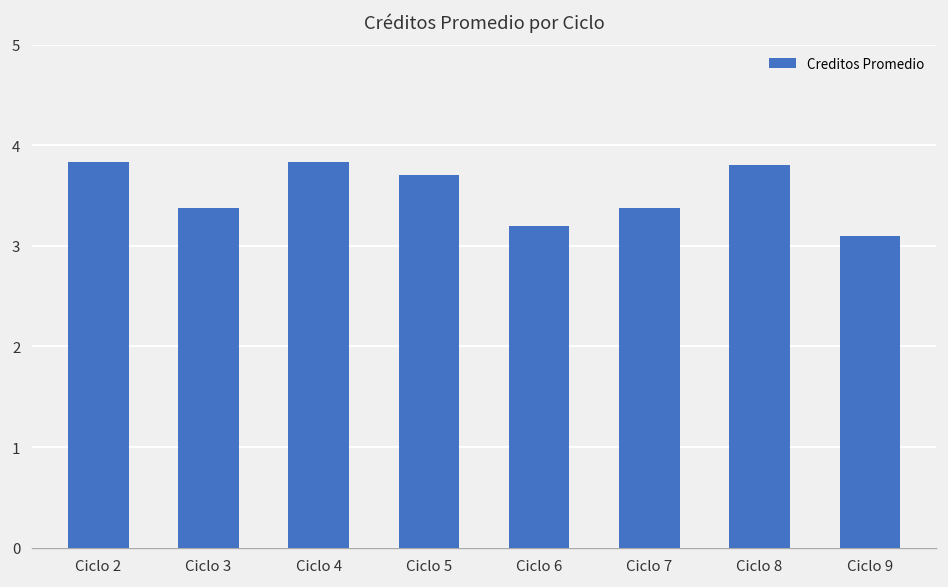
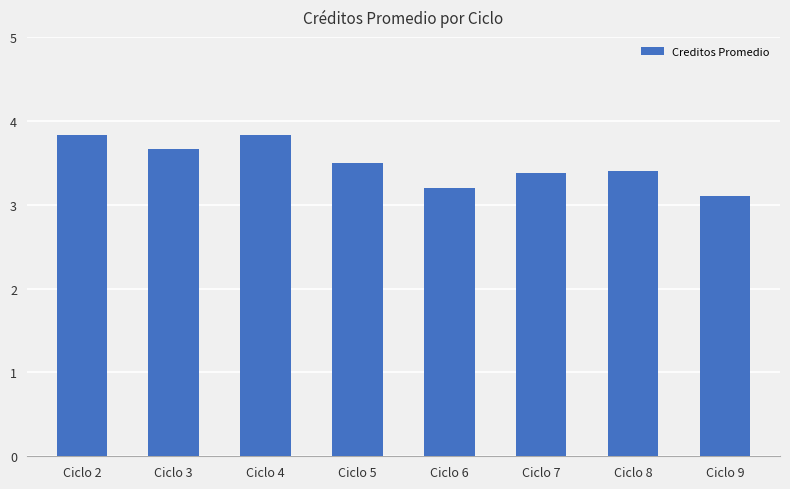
  {
    "Ciclo 2": 3.8,
-   "Ciclo 3": 3.4,
+   "Ciclo 3": 3.7,
    "Ciclo 4": 3.8,
-   "Ciclo 5": 3.7,
+   "Ciclo 5": 3.5,
    "Ciclo 6": 3.2,
    "Ciclo 7": 3.4,
-   "Ciclo 8": 3.8,
+   "Ciclo 8": 3.4,
    "Ciclo 9": 3.1
  }
